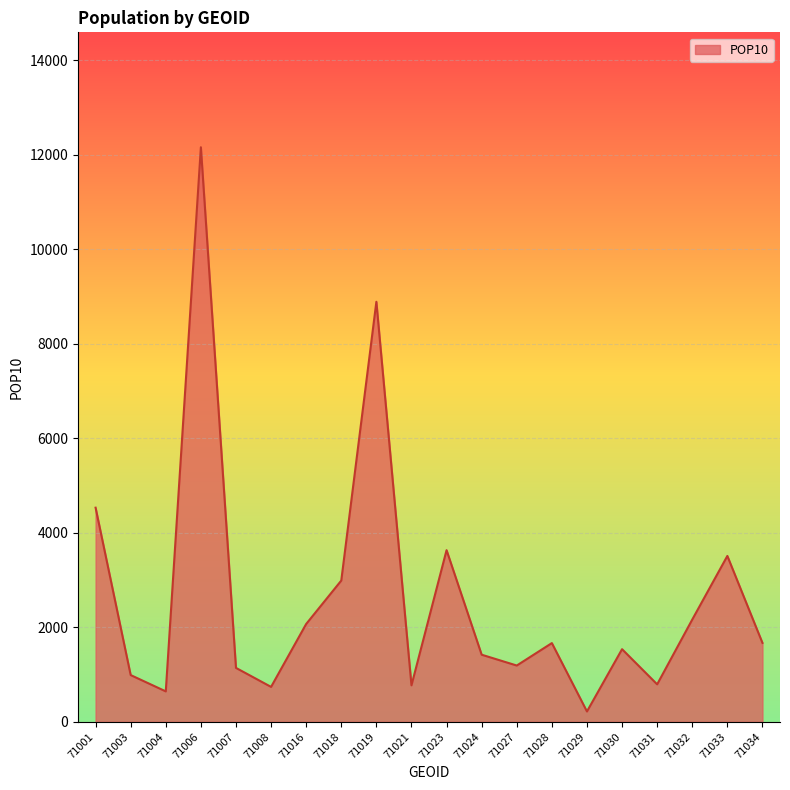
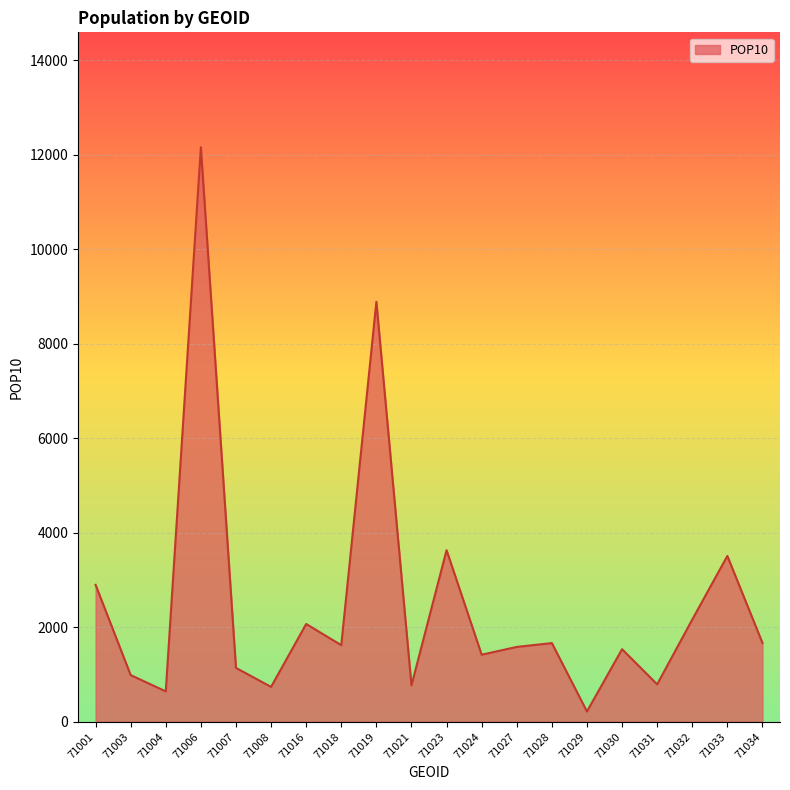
  {
-   "71001": 4500,
+   "71001": 2900,
    "71003": 1000,
    "71004": 600,
    "71006": 12200,
    "71007": 1100,
    "71008": 700,
    "71016": 2100,
-   "71018": 3000,
+   "71018": 1600,
    "71019": 8900,
    "71021": 800,
    "71023": 3600,
    "71024": 1400,
-   "71027": 1200,
+   "71027": 1600,
    "71028": 1700,
    "71029": 200,
    "71030": 1500,
    "71031": 800,
    "71032": 2200,
    "71033": 3500,
    "71034": 1700
  }
